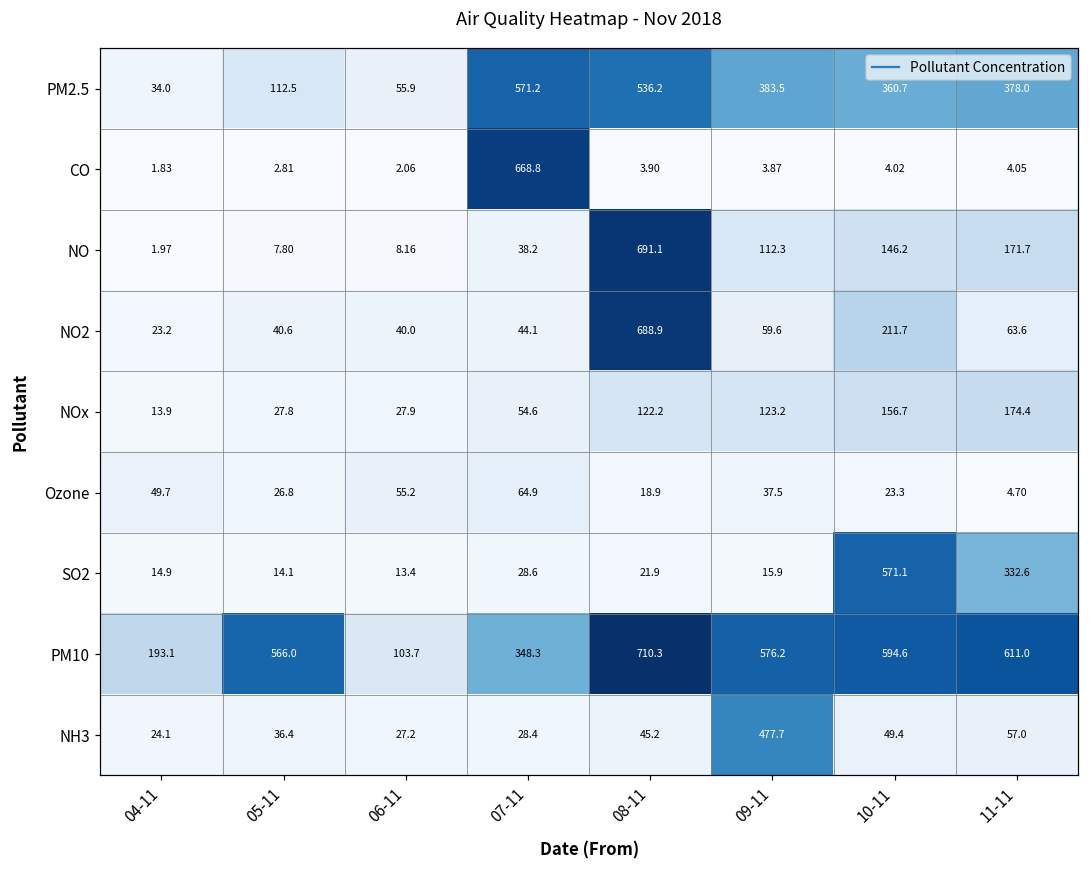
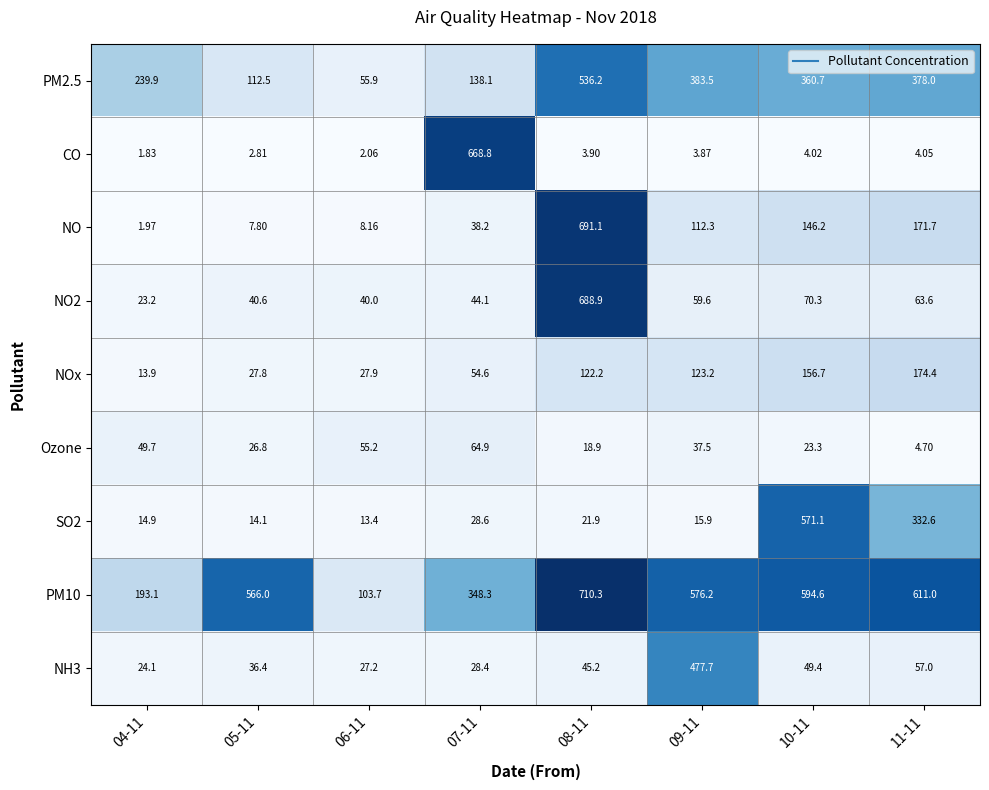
  {
    "PM2.5": {
-     "04-11": 34.0,
+     "04-11": 239.9,
      "05-11": 112.5,
      "06-11": 55.9,
-     "07-11": 571.2,
+     "07-11": 138.1,
      "08-11": 536.2,
      "09-11": 383.5,
      "10-11": 360.7,
      "11-11": 378.0
    },
    "CO": {
      "04-11": 1.83,
      "05-11": 2.81,
      "06-11": 2.06,
      "07-11": 668.8,
      "08-11": 3.90,
      "09-11": 3.87,
      "10-11": 4.02,
      "11-11": 4.05
    },
    "NO": {
      "04-11": 1.97,
      "05-11": 7.80,
      "06-11": 8.16,
      "07-11": 38.2,
      "08-11": 691.1,
      "09-11": 112.3,
      "10-11": 146.2,
      "11-11": 171.7
    },
    "NO2": {
      "04-11": 23.2,
      "05-11": 40.6,
      "06-11": 40.0,
      "07-11": 44.1,
      "08-11": 688.9,
      "09-11": 59.6,
-     "10-11": 211.7,
+     "10-11": 70.3,
      "11-11": 63.6
    },
    "NOx": {
      "04-11": 13.9,
      "05-11": 27.8,
      "06-11": 27.9,
      "07-11": 54.6,
      "08-11": 122.2,
      "09-11": 123.2,
      "10-11": 156.7,
      "11-11": 174.4
    },
    "Ozone": {
      "04-11": 49.7,
      "05-11": 26.8,
      "06-11": 55.2,
      "07-11": 64.9,
      "08-11": 18.9,
      "09-11": 37.5,
      "10-11": 23.3,
      "11-11": 4.70
    },
    "SO2": {
      "04-11": 14.9,
      "05-11": 14.1,
      "06-11": 13.4,
      "07-11": 28.6,
      "08-11": 21.9,
      "09-11": 15.9,
      "10-11": 571.1,
      "11-11": 332.6
    },
    "PM10": {
      "04-11": 193.1,
      "05-11": 566.0,
      "06-11": 103.7,
      "07-11": 348.3,
      "08-11": 710.3,
      "09-11": 576.2,
      "10-11": 594.6,
      "11-11": 611.0
    },
    "NH3": {
      "04-11": 24.1,
      "05-11": 36.4,
      "06-11": 27.2,
      "07-11": 28.4,
      "08-11": 45.2,
      "09-11": 477.7,
      "10-11": 49.4,
      "11-11": 57.0
    }
  }
